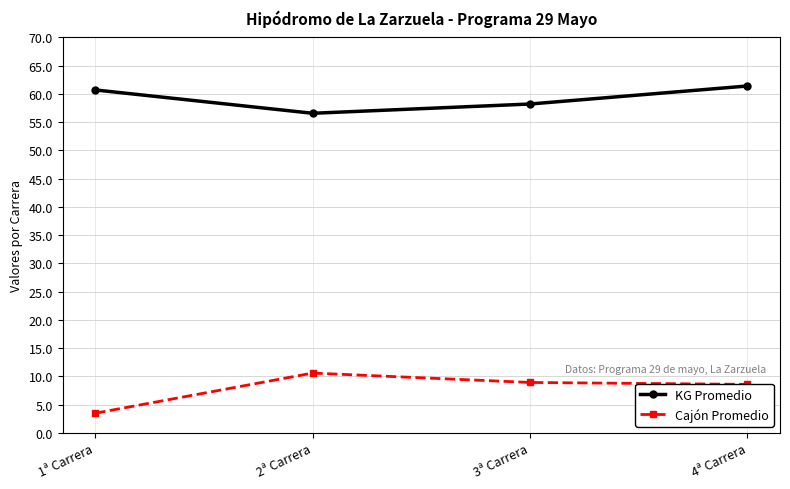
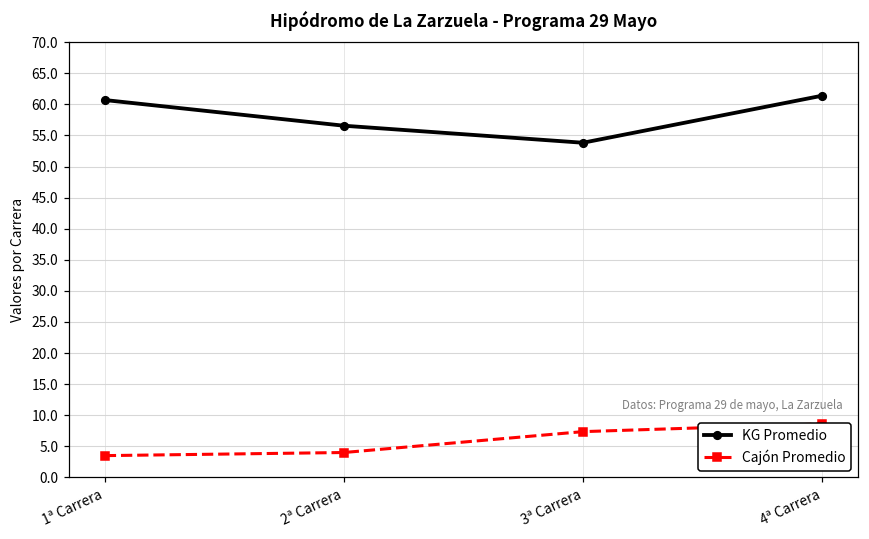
  {
    "KG Promedio": {
      "1ª Carrera": 61,
      "2ª Carrera": 57,
-     "3ª Carrera": 58,
+     "3ª Carrera": 54,
      "4ª Carrera": 61
    },
    "Cajón Promedio": {
      "1ª Carrera": 4,
-     "2ª Carrera": 11,
-     "3ª Carrera": 9
+     "2ª Carrera": 4,
+     "3ª Carrera": 7
    }
  }
